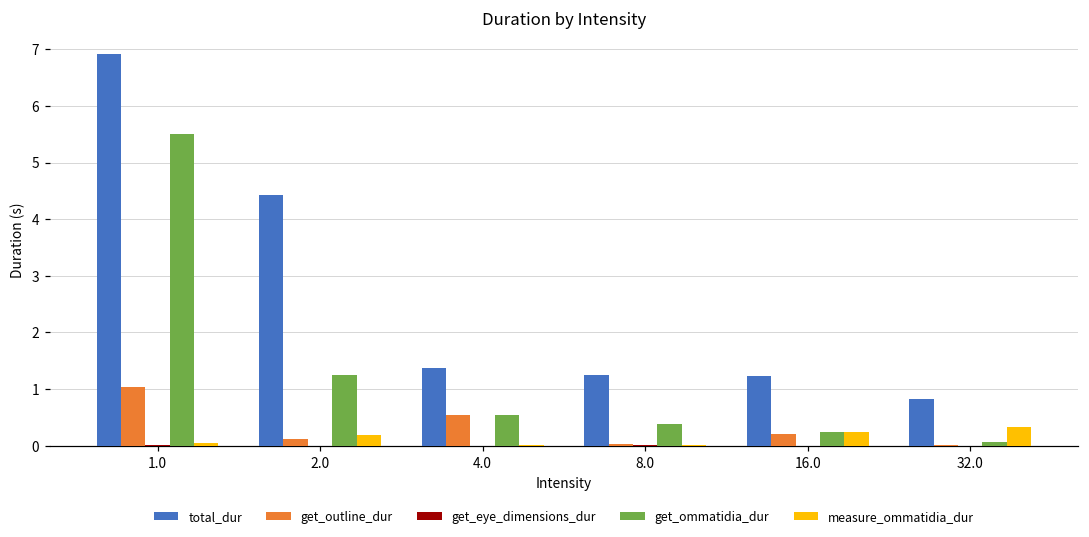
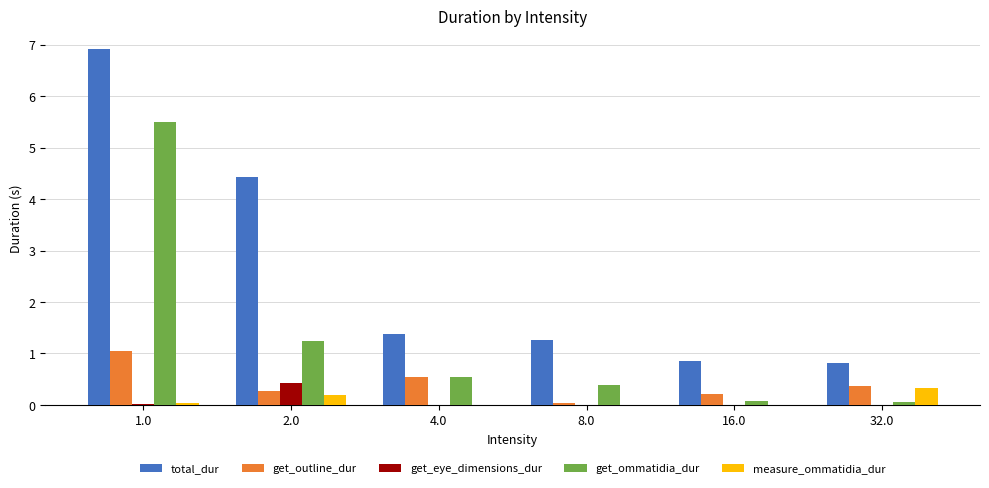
  {
    "total_dur": {
      "1.0": 6.9,
      "2.0": 4.4,
      "4.0": 1.4,
      "8.0": 1.3,
-     "16.0": 1.2,
+     "16.0": 0.9,
      "32.0": 0.8
    },
    "get_outline_dur": {
      "1.0": 1.0,
-     "2.0": 0.1,
+     "2.0": 0.3,
      "4.0": 0.5,
      "16.0": 0.2,
-     "32.0": 0.0
+     "32.0": 0.4
    },
    "get_eye_dimensions_dur": {
-     "2.0": 0.0
+     "2.0": 0.4
    },
    "get_ommatidia_dur": {
      "1.0": 5.5,
      "2.0": 1.2,
      "4.0": 0.5,
      "8.0": 0.4,
-     "16.0": 0.2,
+     "16.0": 0.1,
      "32.0": 0.1
    },
    "measure_ommatidia_dur": {
      "2.0": 0.2,
-     "16.0": 0.2,
+     "16.0": 0.0,
      "32.0": 0.3
    }
  }
